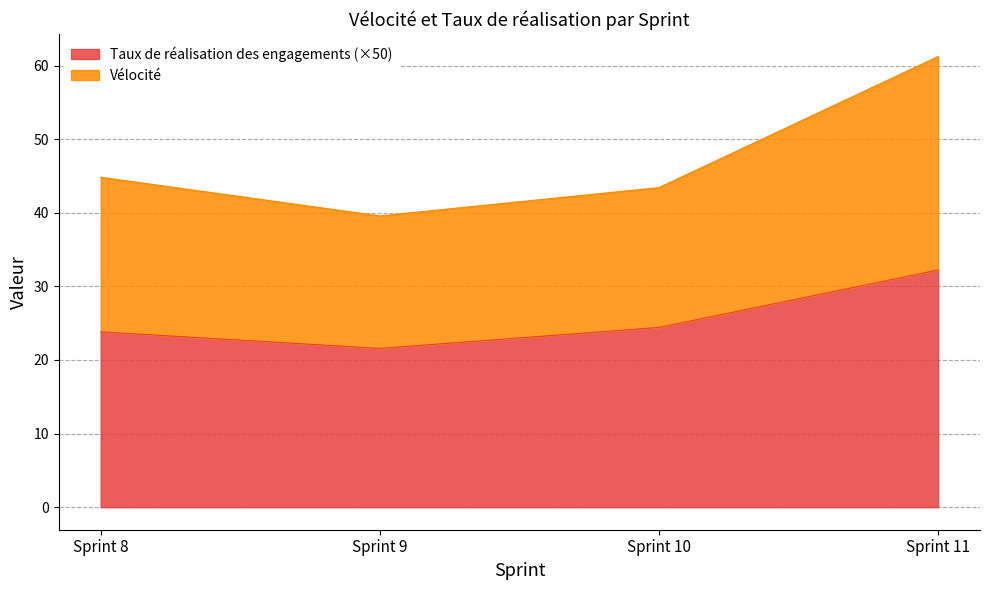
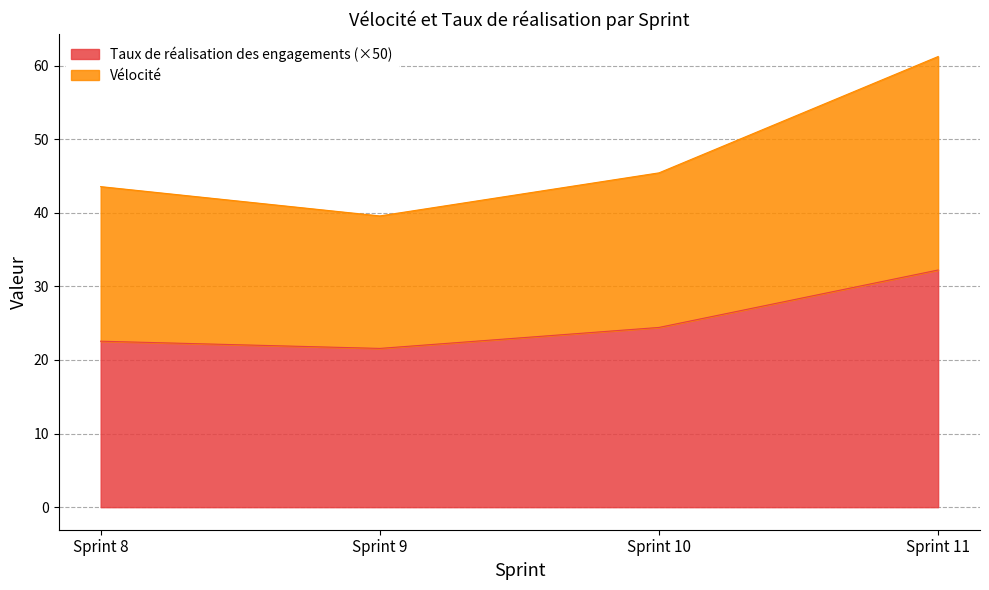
  {
    "Taux de réalisation des engagements (×50)": {
-     "Sprint 8": 24,
+     "Sprint 8": 23,
      "Sprint 9": 22,
      "Sprint 10": 24,
      "Sprint 11": 32
    },
    "Vélocité": {
      "Sprint 8": 21,
      "Sprint 9": 18,
-     "Sprint 10": 19,
+     "Sprint 10": 21,
      "Sprint 11": 29
    }
  }
